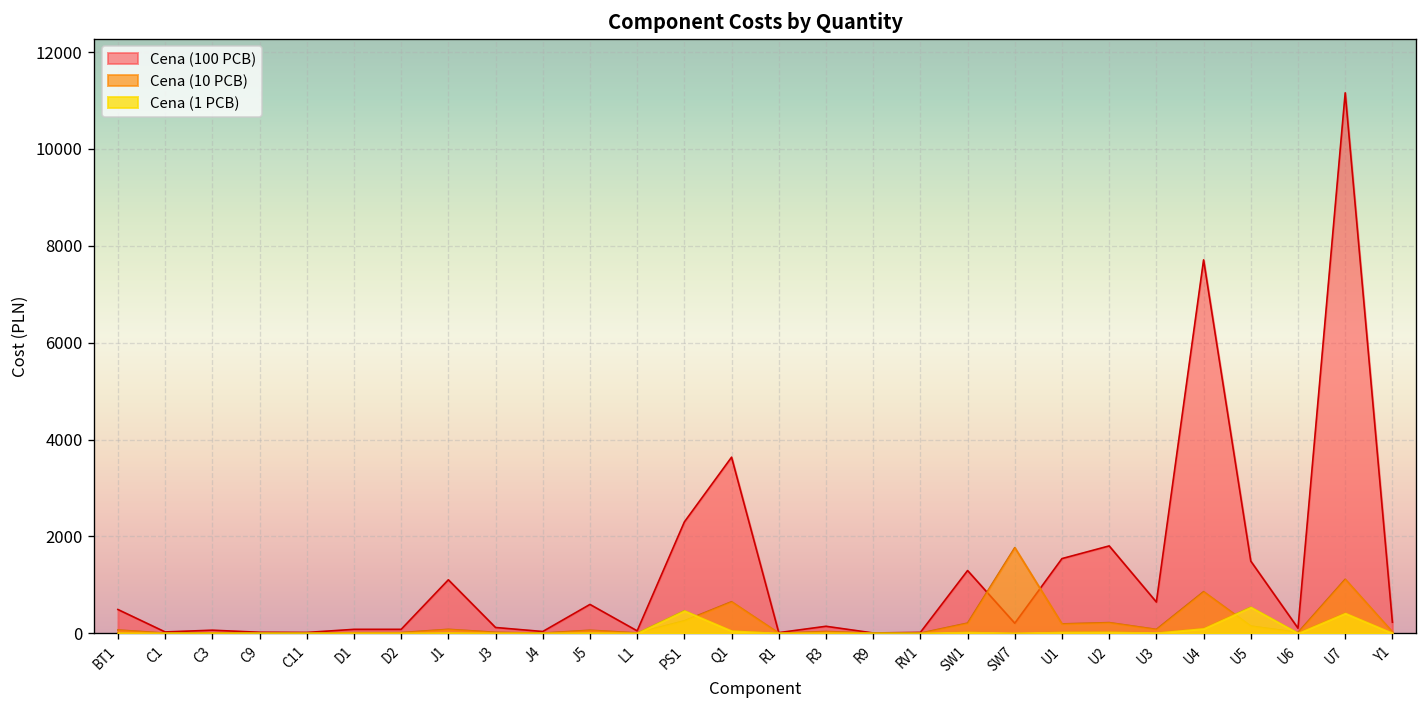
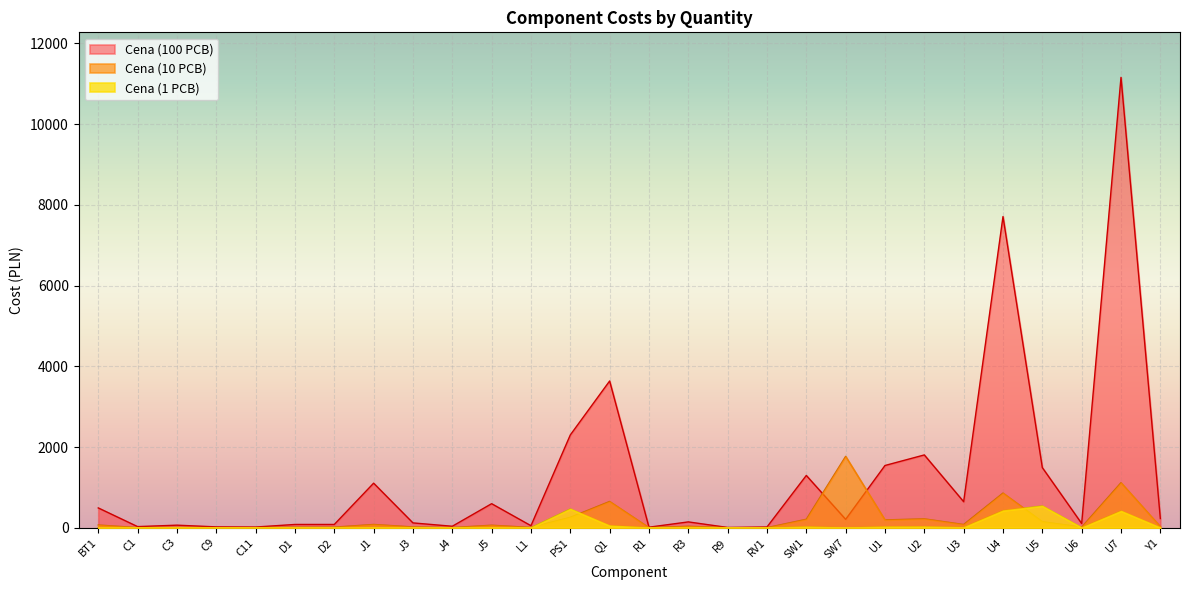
  {
    "Cena (100 PCB)": {
      "BT1": 500,
      "D1": 100,
      "D2": 100,
      "J1": 1100,
      "J3": 100,
      "J5": 600,
      "PS1": 2300,
      "Q1": 3600,
      "R3": 100,
      "SW1": 1300,
      "SW7": 200,
      "U1": 1500,
      "U2": 1800,
      "U3": 600,
      "U4": 7700,
      "U5": 1500,
      "U6": 100,
      "U7": 11200,
      "Y1": 200
    },
    "Cena (10 PCB)": {
      "J1": 100,
      "PS1": 300,
      "Q1": 700,
      "SW1": 200,
      "SW7": 1800,
      "U1": 200,
      "U2": 200,
      "U3": 100,
      "U4": 900,
      "U5": 100,
      "U7": 1100
    },
    "Cena (1 PCB)": {
      "J1": 0,
      "PS1": 500,
      "Q1": 100,
      "SW1": 0,
      "SW7": 0,
      "U1": 0,
      "U2": 0,
      "U3": 0,
-     "U4": 100,
+     "U4": 400,
      "U5": 500,
      "U7": 400
    }
  }
